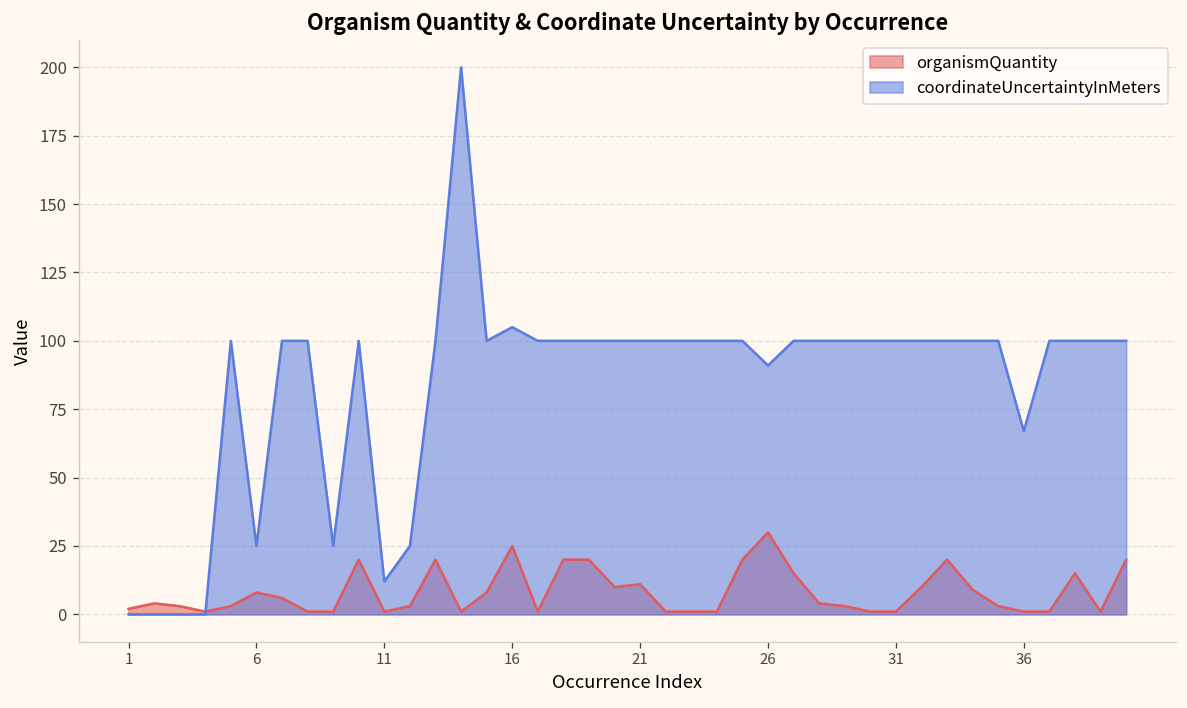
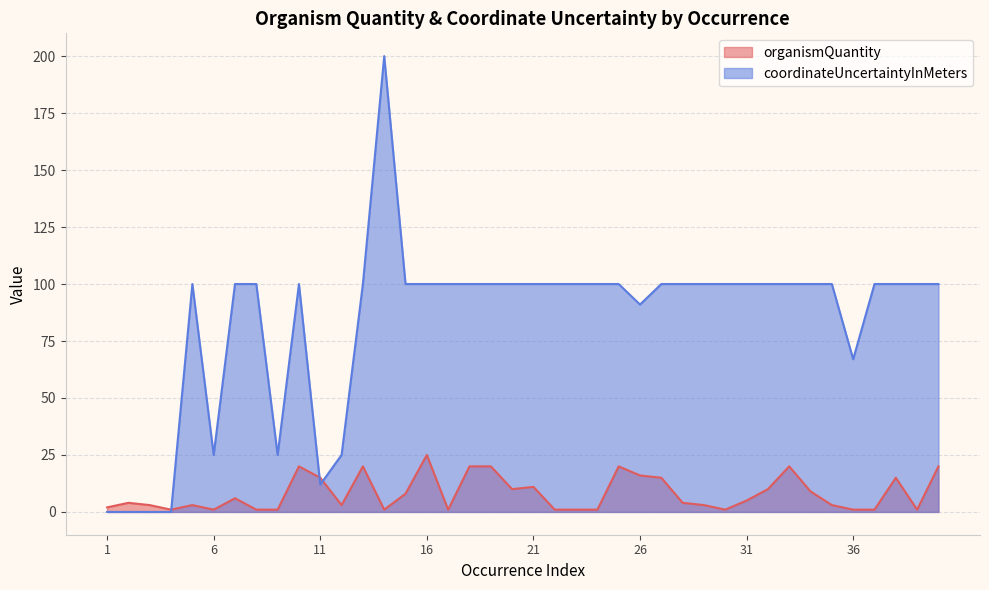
  {
    "organismQuantity": {
      "1": 2,
-     "6": 8,
-     "11": 1,
+     "6": 1,
+     "11": 15,
      "16": 25,
      "21": 11,
-     "26": 30,
-     "31": 1,
+     "26": 16,
+     "31": 5,
      "36": 1
    },
    "coordinateUncertaintyInMeters": {
      "1": 0,
      "6": 25,
      "11": 12,
-     "16": 105,
+     "16": 100,
      "21": 100,
      "26": 91,
      "31": 100,
      "36": 67
    }
  }
